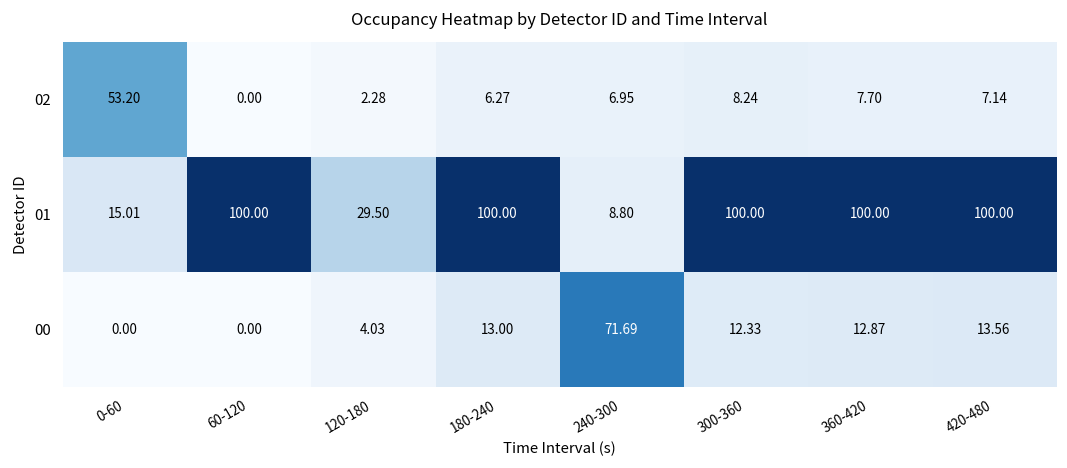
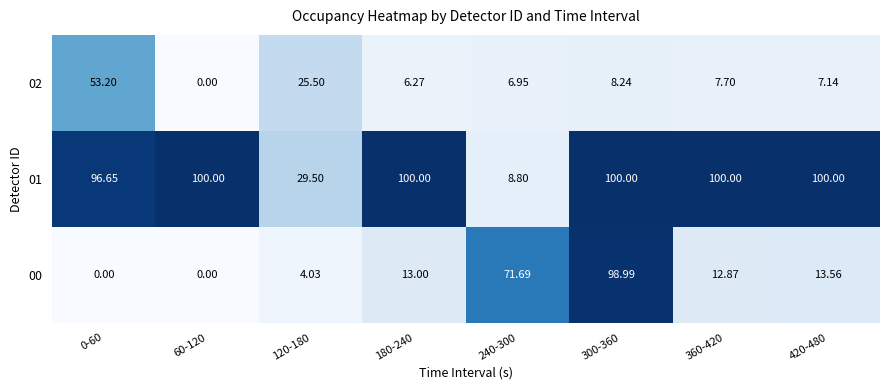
  {
    "02": {
      "0-60": 53.20,
      "60-120": 0.00,
-     "120-180": 2.28,
+     "120-180": 25.50,
      "180-240": 6.27,
      "240-300": 6.95,
      "300-360": 8.24,
      "360-420": 7.70,
      "420-480": 7.14
    },
    "01": {
-     "0-60": 15.01,
+     "0-60": 96.65,
      "60-120": 100.00,
      "120-180": 29.50,
      "180-240": 100.00,
      "240-300": 8.80,
      "300-360": 100.00,
      "360-420": 100.00,
      "420-480": 100.00
    },
    "00": {
      "0-60": 0.00,
      "60-120": 0.00,
      "120-180": 4.03,
      "180-240": 13.00,
      "240-300": 71.69,
-     "300-360": 12.33,
+     "300-360": 98.99,
      "360-420": 12.87,
      "420-480": 13.56
    }
  }
